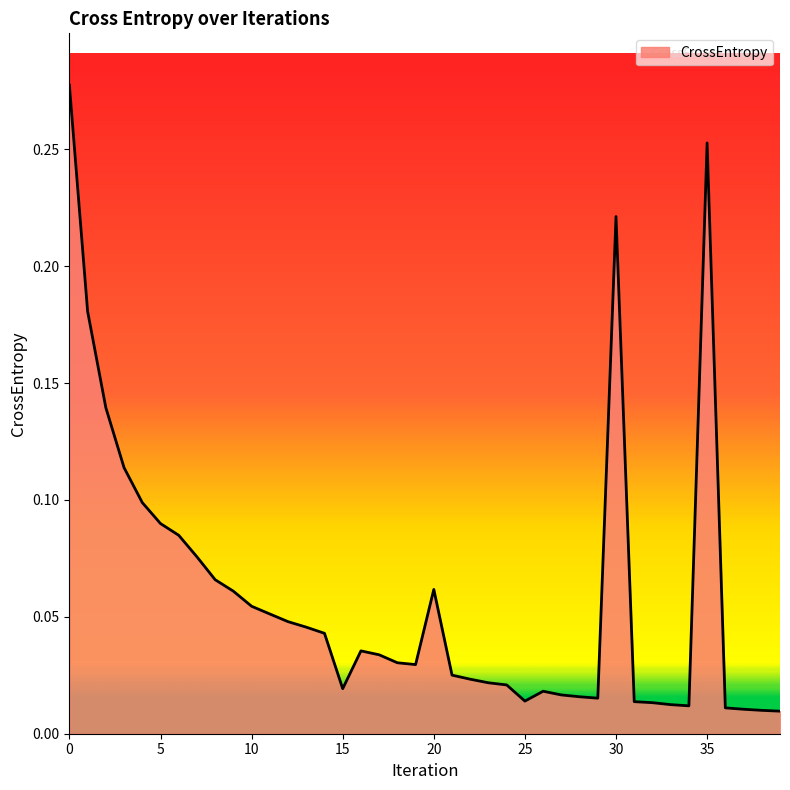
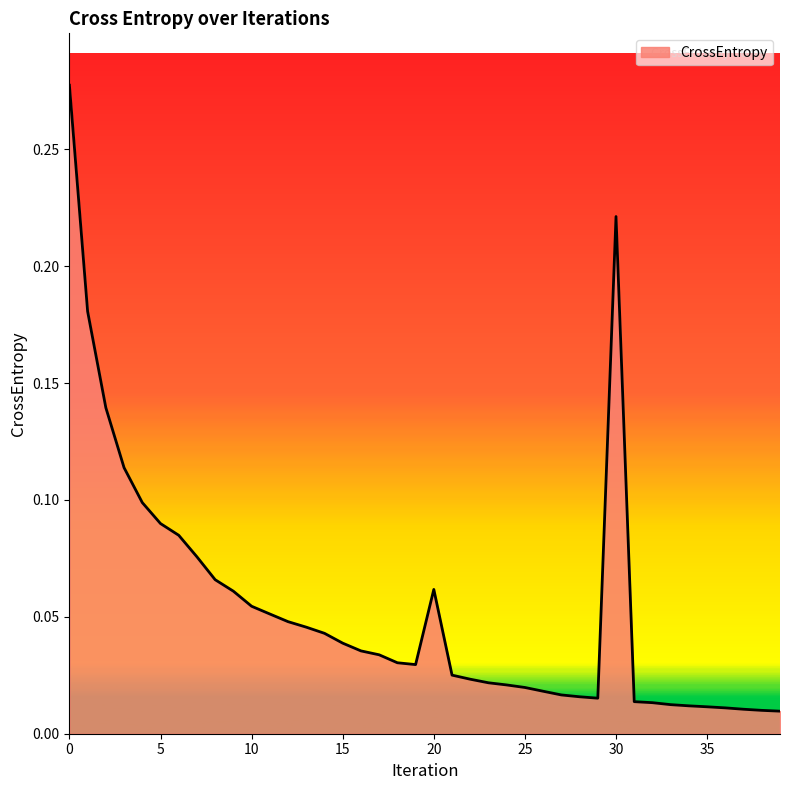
  {
    "0": 0.277,
    "5": 0.090,
    "10": 0.055,
-   "15": 0.019,
+   "15": 0.039,
    "20": 0.062,
-   "25": 0.014,
+   "25": 0.020,
    "30": 0.221,
-   "35": 0.253
+   "35": 0.012
  }
